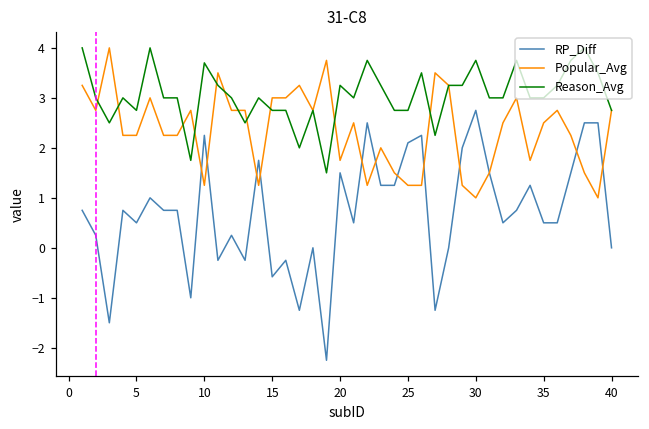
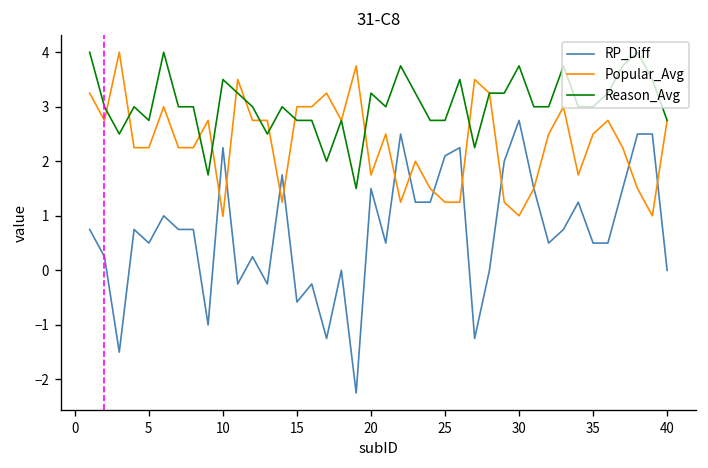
  {
    "RP_Diff": {
      "5": 0.5,
      "10": 2.3,
      "15": -0.6,
      "20": 1.5,
      "25": 2.1,
      "30": 2.8,
      "35": 0.5,
      "40": 0.0
    },
    "Popular_Avg": {
      "5": 2.3,
-     "10": 1.3,
+     "10": 1.0,
      "15": 3.0,
      "20": 1.8,
      "25": 1.3,
      "30": 1.0,
      "35": 2.5
    },
    "Reason_Avg": {
      "5": 2.8,
-     "10": 3.7,
+     "10": 3.5,
      "15": 2.8,
      "20": 3.3,
      "25": 2.8,
      "30": 3.8,
      "35": 3.0
    }
  }
